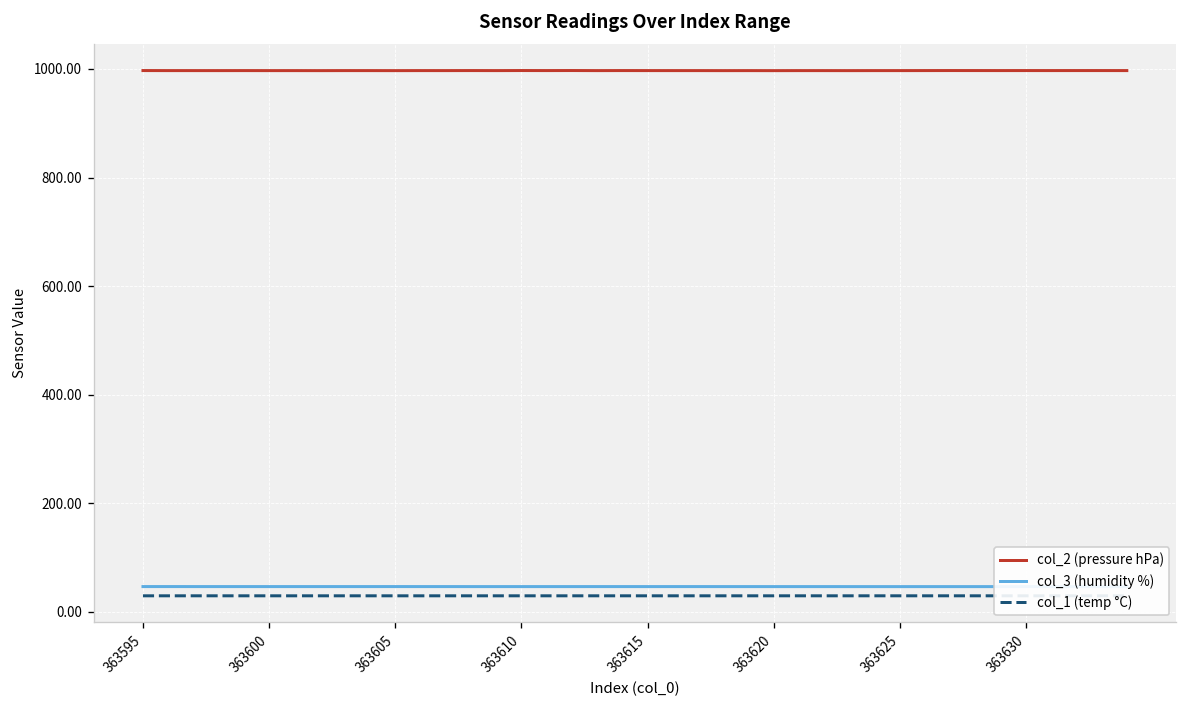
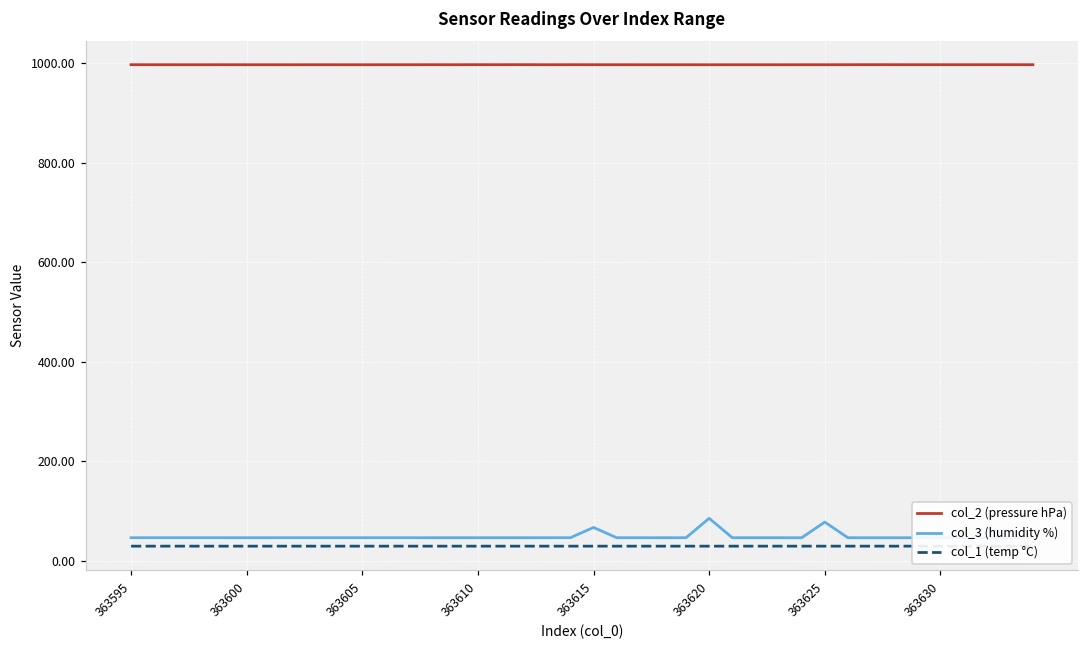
  {
    "col_2 (pressure hPa)": {
      "363595": 1000,
      "363600": 1000,
      "363605": 1000,
      "363610": 1000,
      "363615": 1000,
      "363620": 1000,
      "363625": 1000,
      "363630": 1000
    },
    "col_3 (humidity %)": {
      "363595": 50,
      "363600": 50,
      "363605": 50,
      "363610": 50,
-     "363615": 50,
-     "363620": 50,
-     "363625": 50
+     "363615": 70,
+     "363620": 90,
+     "363625": 80
    },
    "col_1 (temp °C)": {
      "363595": 30,
      "363600": 30,
      "363605": 30,
      "363610": 30,
      "363615": 30,
      "363620": 30,
      "363625": 30
    }
  }
